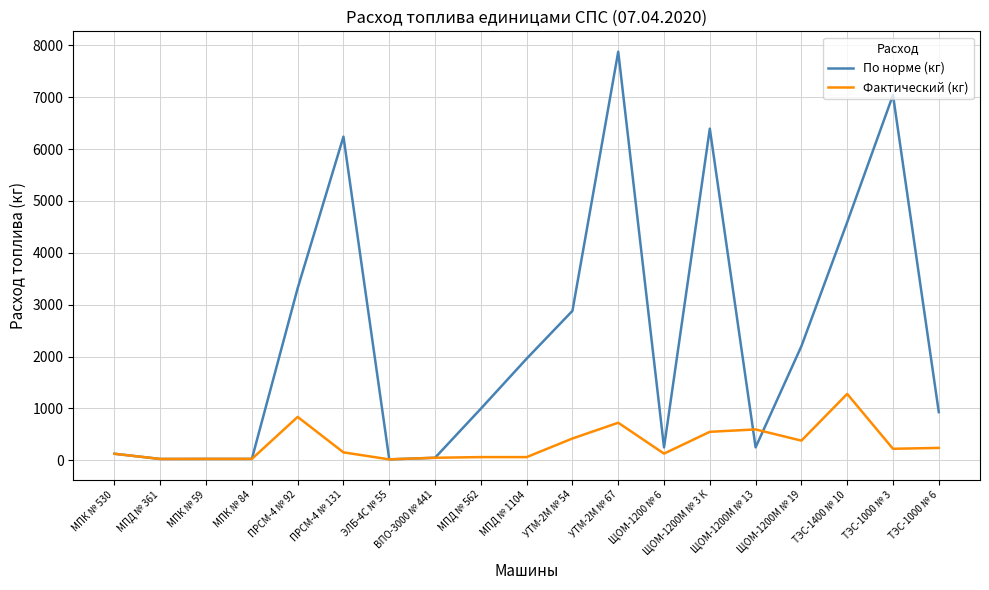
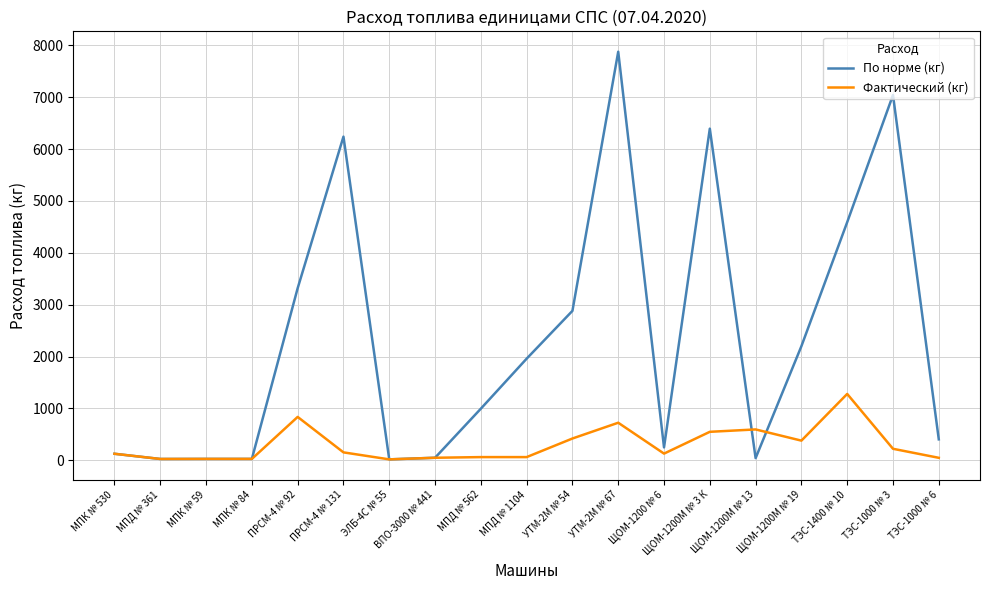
  {
    "По норме (кг)": {
      "ПРСМ-4 № 92": 3300,
      "ПРСМ-4 № 131": 6200,
      "МПД № 562": 1000,
      "МПД № 1104": 2000,
      "УТМ-2М № 54": 2900,
      "УТМ-2М № 67": 7900,
      "ЩОМ-1200 № 6": 300,
      "ЩОМ-1200М № 3 К": 6400,
-     "ЩОМ-1200М № 13": 300,
+     "ЩОМ-1200М № 13": 0,
      "ЩОМ-1200М № 19": 2200,
      "ТЭС-1400 № 10": 4600,
-     "ТЭС-1000 № 6": 900
+     "ТЭС-1000 № 6": 400
    },
    "Фактический (кг)": {
      "ПРСМ-4 № 92": 800,
      "ПРСМ-4 № 131": 200,
      "МПД № 562": 100,
      "МПД № 1104": 100,
      "УТМ-2М № 54": 400,
      "УТМ-2М № 67": 700,
      "ЩОМ-1200 № 6": 100,
      "ЩОМ-1200М № 3 К": 600,
      "ЩОМ-1200М № 13": 600,
      "ЩОМ-1200М № 19": 400,
      "ТЭС-1400 № 10": 1300,
      "ТЭС-1000 № 3": 200,
-     "ТЭС-1000 № 6": 200
+     "ТЭС-1000 № 6": 0
    }
  }
